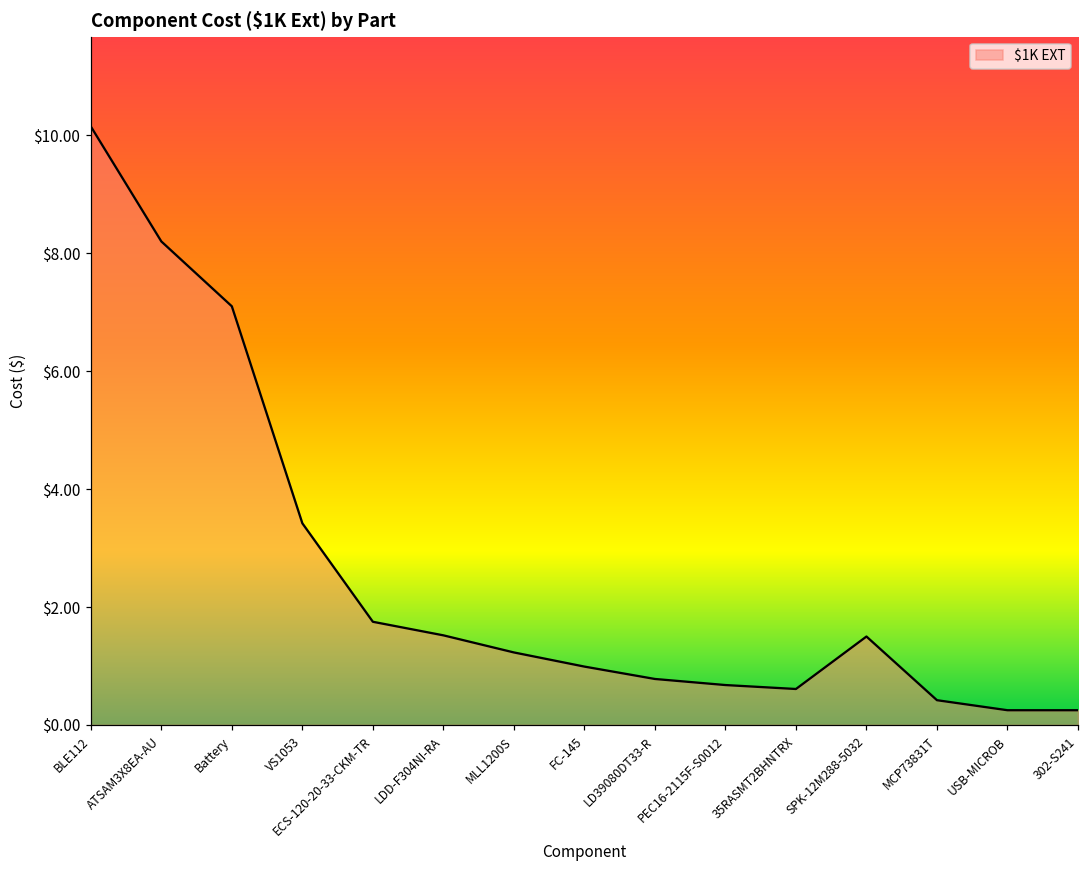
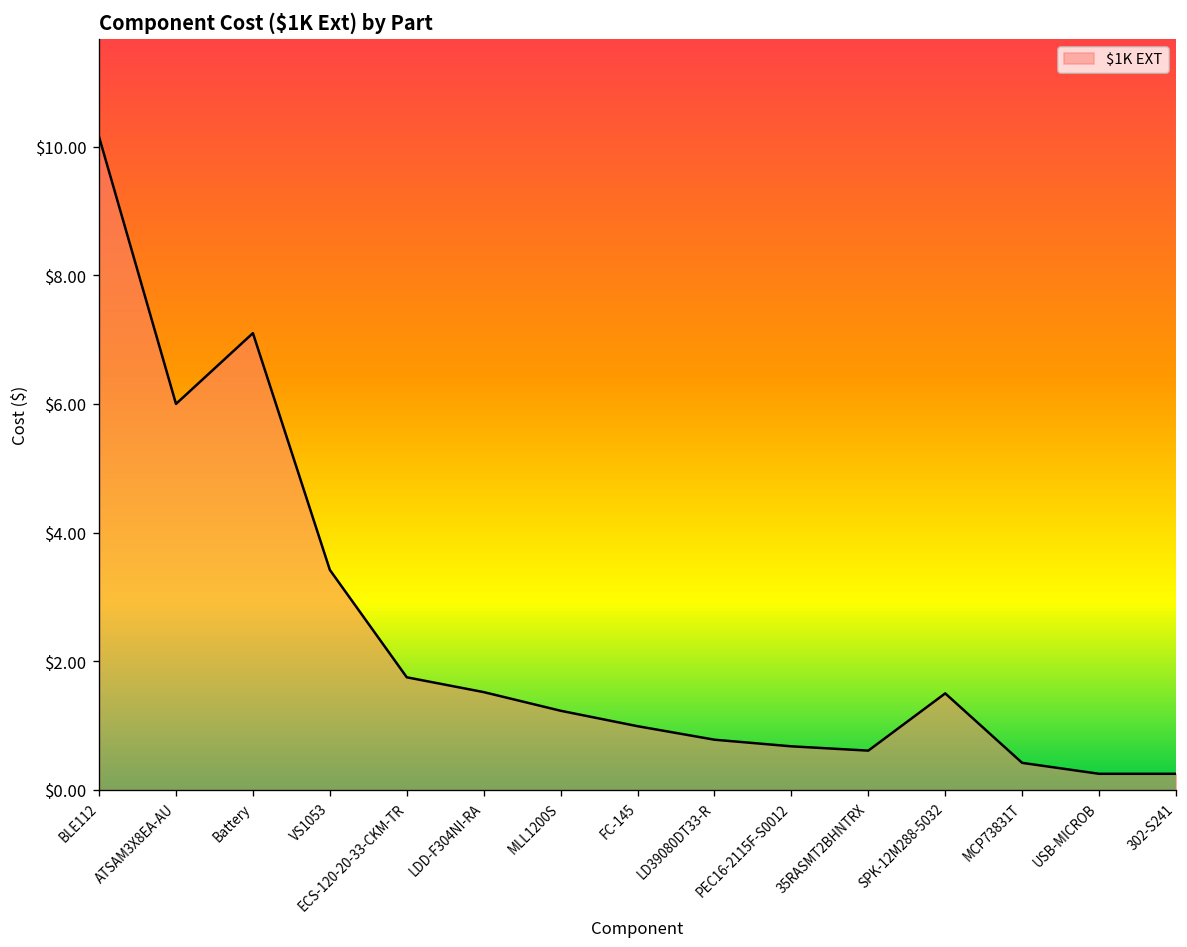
  {
    "BLE112": "$10.2",
-   "ATSAM3X8EA-AU": "$8.2",
+   "ATSAM3X8EA-AU": "$6.0",
    "Battery": "$7.1",
    "VS1053": "$3.4",
    "ECS-120-20-33-CKM-TR": "$1.8",
    "LDD-F304NI-RA": "$1.5",
    "MLL1200S": "$1.2",
    "FC-145": "$1.0",
    "LD39080DT33-R": "$0.8",
    "PEC16-2115F-S0012": "$0.7",
    "35RASMT2BHNTRX": "$0.6",
    "SPK-12M288-5032": "$1.5",
    "MCP73831T": "$0.4",
    "USB-MICROB": "$0.3",
    "302-S241": "$0.3"
  }
